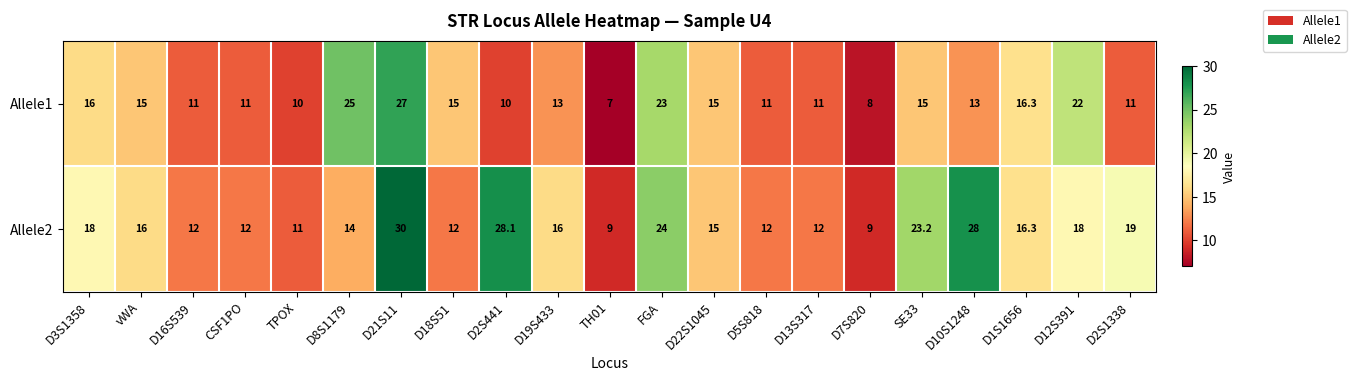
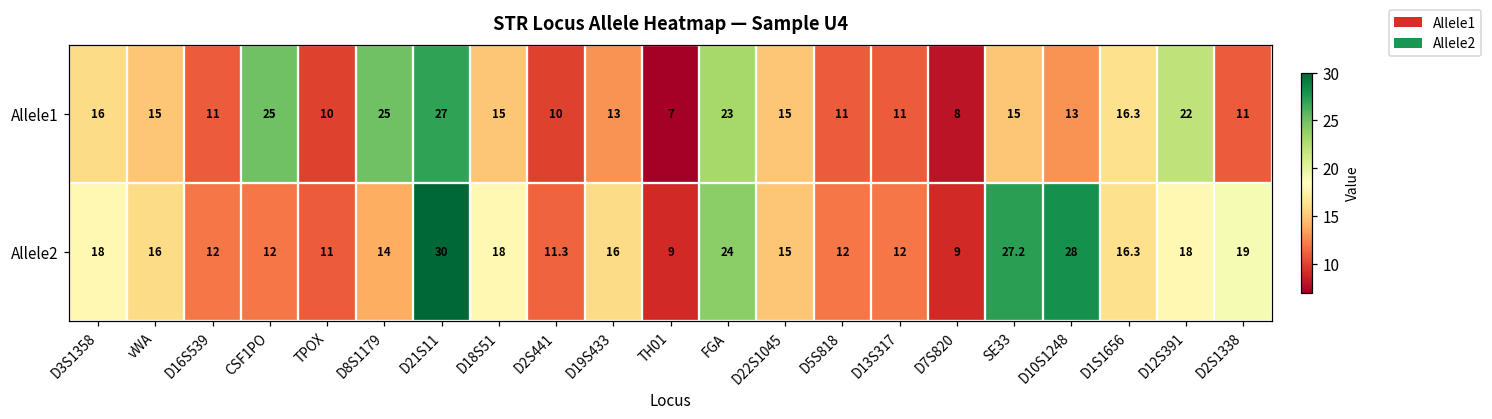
  {
    "Allele1": {
      "D3S1358": 16,
      "vWA": 15,
      "D16S539": 11,
-     "CSF1PO": 11,
+     "CSF1PO": 25,
      "TPOX": 10,
      "D8S1179": 25,
      "D21S11": 27,
      "D18S51": 15,
      "D2S441": 10,
      "D19S433": 13,
      "TH01": 7,
      "FGA": 23,
      "D22S1045": 15,
      "D5S818": 11,
      "D13S317": 11,
      "D7S820": 8,
      "SE33": 15,
      "D10S1248": 13,
      "D1S1656": 16.3,
      "D12S391": 22,
      "D2S1338": 11
    },
    "Allele2": {
      "D3S1358": 18,
      "vWA": 16,
      "D16S539": 12,
      "CSF1PO": 12,
      "TPOX": 11,
      "D8S1179": 14,
      "D21S11": 30,
-     "D18S51": 12,
-     "D2S441": 28.1,
+     "D18S51": 18,
+     "D2S441": 11.3,
      "D19S433": 16,
      "TH01": 9,
      "FGA": 24,
      "D22S1045": 15,
      "D5S818": 12,
      "D13S317": 12,
      "D7S820": 9,
-     "SE33": 23.2,
+     "SE33": 27.2,
      "D10S1248": 28,
      "D1S1656": 16.3,
      "D12S391": 18,
      "D2S1338": 19
    }
  }
